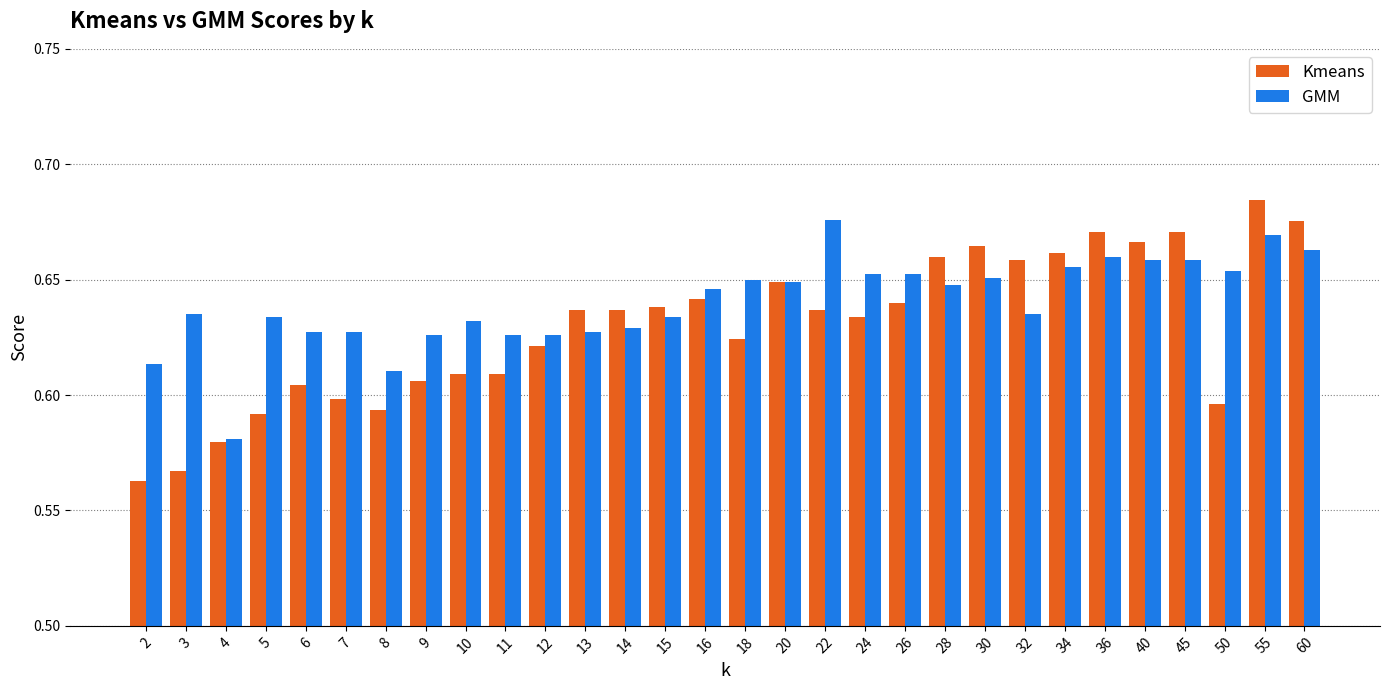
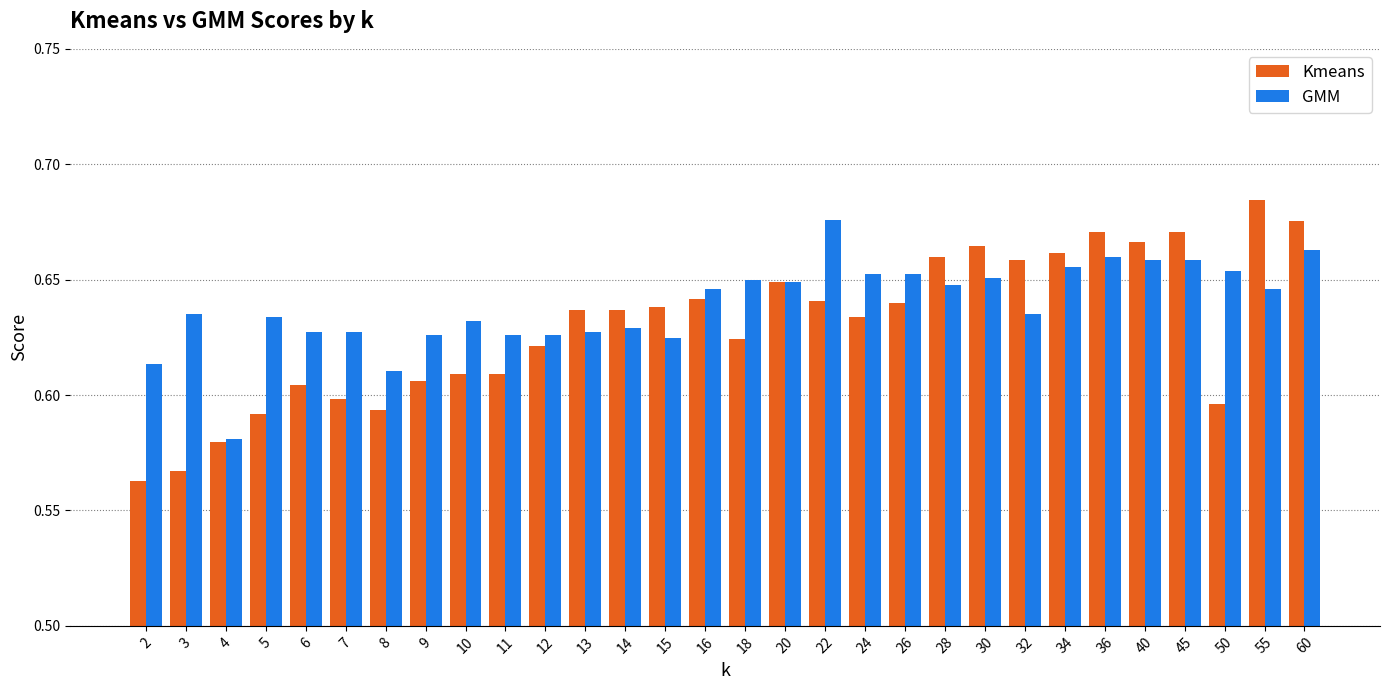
  {
    "Kmeans": {
      "2": 0.563,
      "3": 0.567,
      "4": 0.580,
      "5": 0.592,
      "6": 0.604,
      "7": 0.598,
      "8": 0.594,
      "9": 0.606,
      "10": 0.609,
      "11": 0.609,
      "12": 0.621,
      "13": 0.637,
      "14": 0.637,
      "15": 0.638,
      "16": 0.641,
      "18": 0.624,
      "20": 0.649,
-     "22": 0.637,
+     "22": 0.641,
      "24": 0.634,
      "26": 0.640,
      "28": 0.660,
      "30": 0.665,
      "32": 0.658,
      "34": 0.662,
      "36": 0.671,
      "40": 0.666,
      "45": 0.671,
      "50": 0.596,
      "55": 0.685,
      "60": 0.675
    },
    "GMM": {
      "2": 0.614,
      "3": 0.635,
      "4": 0.581,
      "5": 0.634,
      "6": 0.628,
      "7": 0.628,
      "8": 0.611,
      "9": 0.626,
      "10": 0.632,
      "11": 0.626,
      "12": 0.626,
      "13": 0.628,
      "14": 0.629,
-     "15": 0.634,
+     "15": 0.625,
      "16": 0.646,
      "18": 0.650,
      "20": 0.649,
      "22": 0.676,
      "24": 0.652,
      "26": 0.652,
      "28": 0.648,
      "30": 0.651,
      "32": 0.635,
      "34": 0.655,
      "36": 0.660,
      "40": 0.658,
      "45": 0.658,
      "50": 0.654,
-     "55": 0.669,
+     "55": 0.646,
      "60": 0.663
    }
  }
